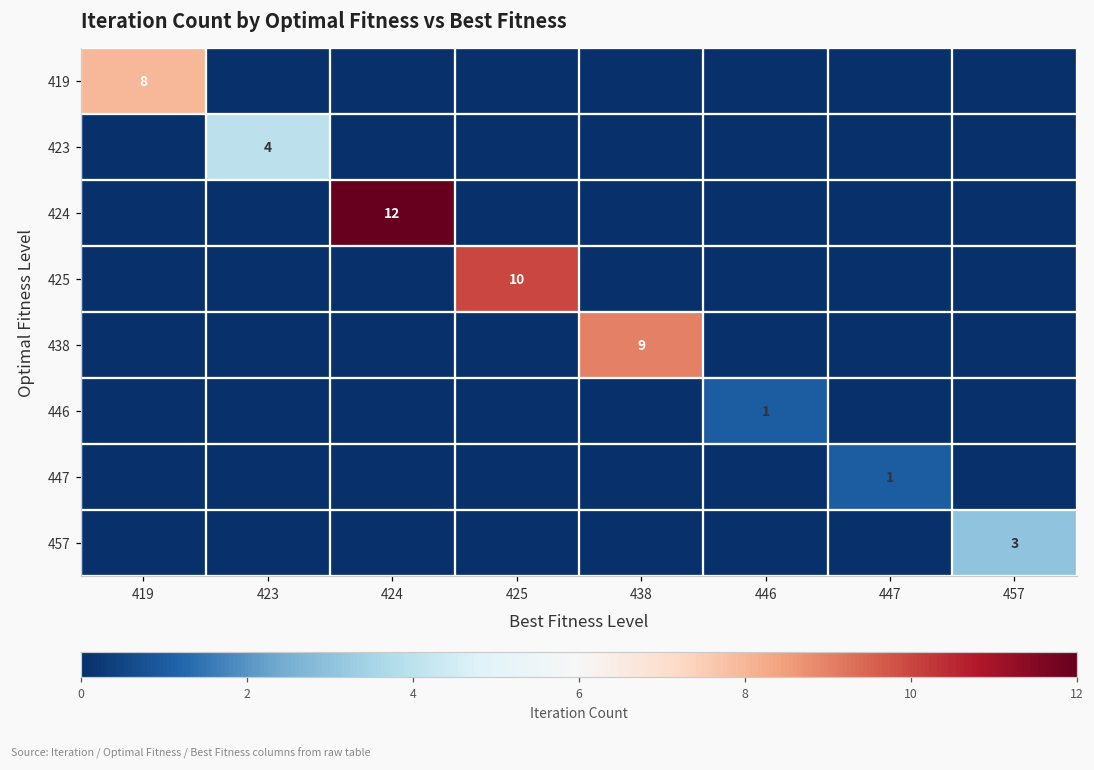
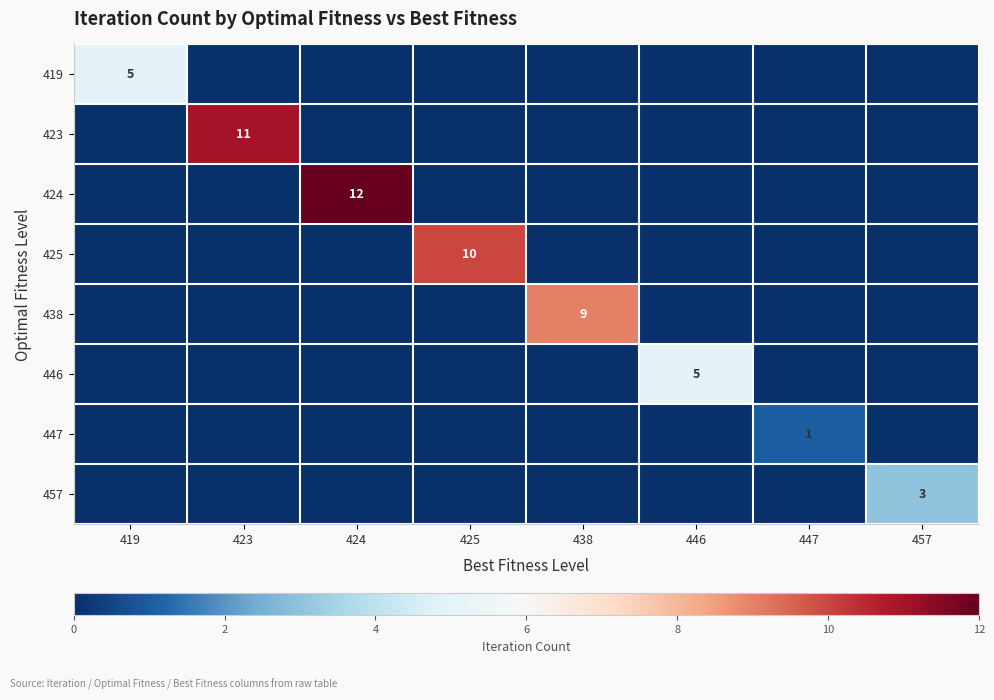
  {
    "419": {
-     "419": 8
+     "419": 5
    },
    "423": {
-     "423": 4
+     "423": 11
    },
    "424": {
      "424": 12
    },
    "425": {
      "425": 10
    },
    "438": {
      "438": 9
    },
    "446": {
-     "446": 1
+     "446": 5
    },
    "447": {
      "447": 1
    },
    "457": {
      "457": 3
    }
  }
